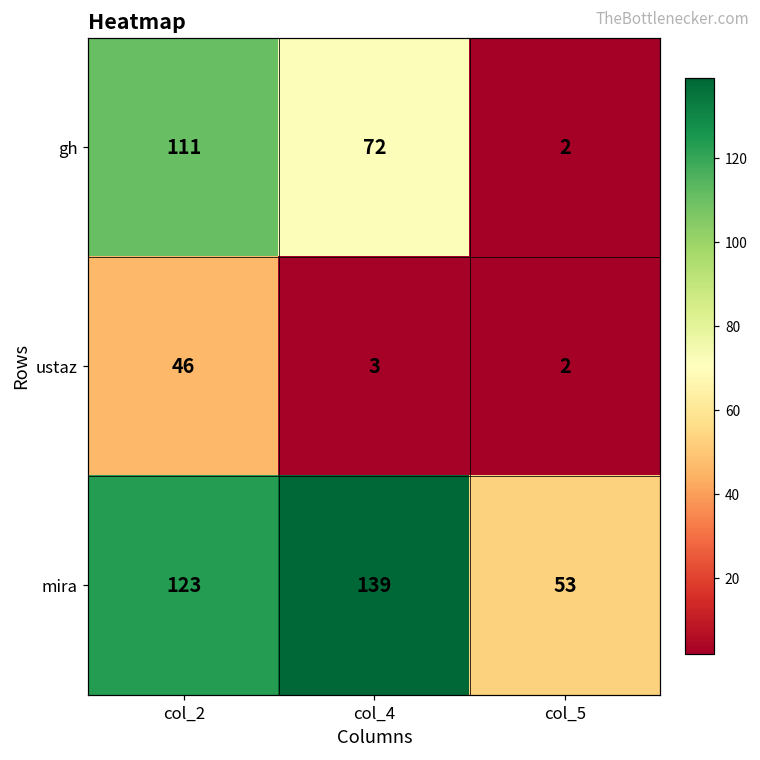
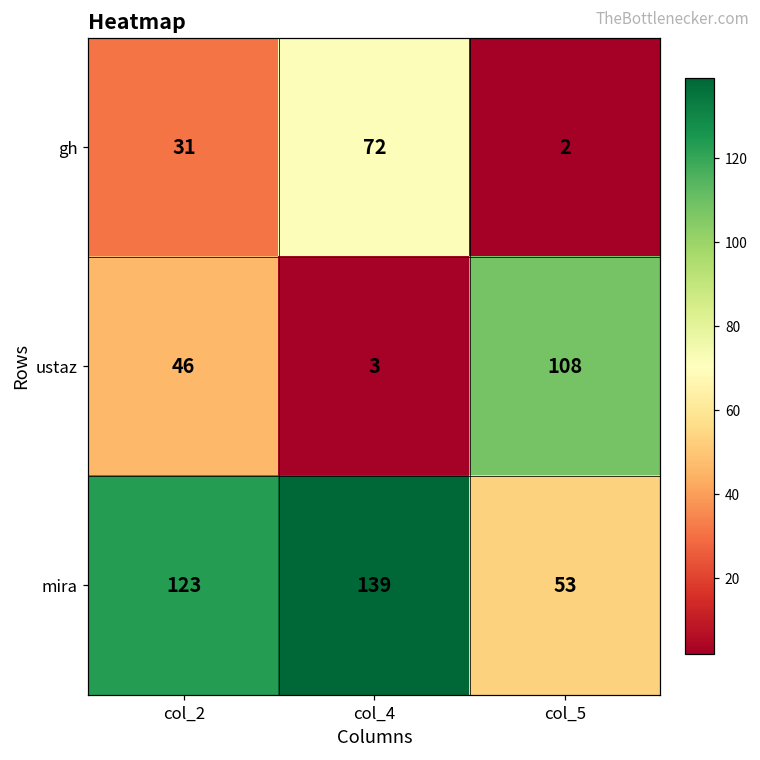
  {
    "gh": {
-     "col_2": 111,
+     "col_2": 31,
      "col_4": 72,
      "col_5": 2
    },
    "ustaz": {
      "col_2": 46,
      "col_4": 3,
-     "col_5": 2
+     "col_5": 108
    },
    "mira": {
      "col_2": 123,
      "col_4": 139,
      "col_5": 53
    }
  }
